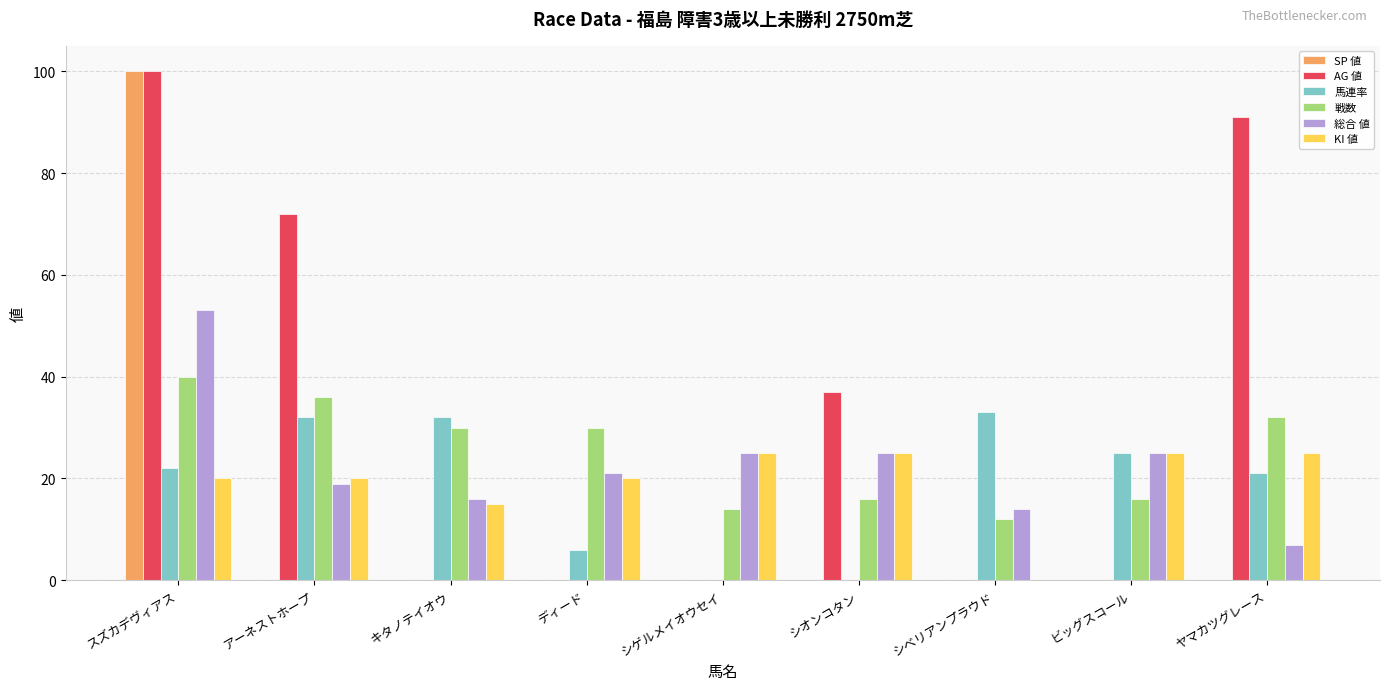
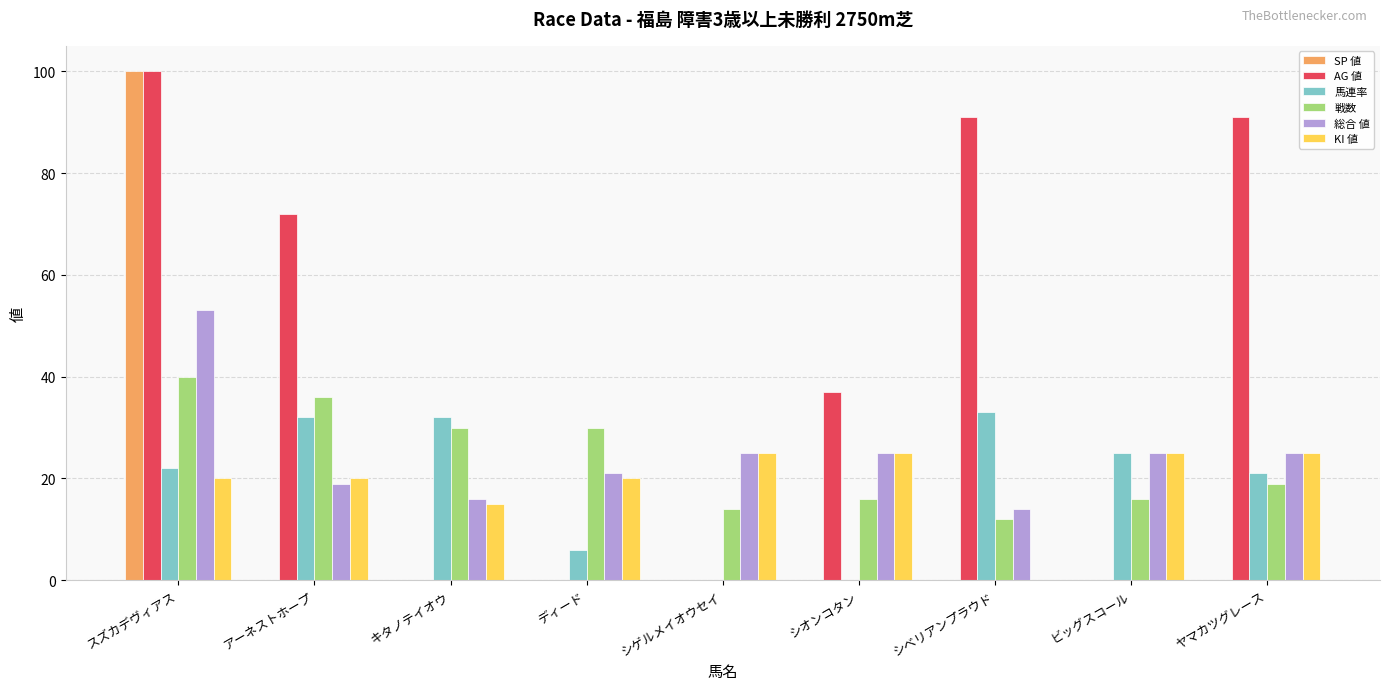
  {
    "AG 値": {
      "スズカデヴィアス": 100,
      "アーネストホープ": 72,
      "キタノテイオウ": 0,
      "ディード": 0,
      "シゲルメイオウセイ": 0,
      "シオンコタン": 37,
-     "シベリアンプラウド": 0,
+     "シベリアンプラウド": 91,
      "ビッグスコール": 0,
      "ヤマカツグレース": 91
    },
    "馬連率": {
      "スズカデヴィアス": 22,
      "アーネストホープ": 32,
      "キタノテイオウ": 32,
      "ディード": 6,
      "シゲルメイオウセイ": 0,
      "シオンコタン": 0,
      "シベリアンプラウド": 33,
      "ビッグスコール": 25,
      "ヤマカツグレース": 21
    },
    "戦数": {
      "スズカデヴィアス": 40,
      "アーネストホープ": 36,
      "キタノテイオウ": 30,
      "ディード": 30,
      "シゲルメイオウセイ": 14,
      "シオンコタン": 16,
      "シベリアンプラウド": 12,
      "ビッグスコール": 16,
-     "ヤマカツグレース": 32
+     "ヤマカツグレース": 19
    },
    "総合 値": {
      "スズカデヴィアス": 53,
      "アーネストホープ": 19,
      "キタノテイオウ": 16,
      "ディード": 21,
      "シゲルメイオウセイ": 25,
      "シオンコタン": 25,
      "シベリアンプラウド": 14,
      "ビッグスコール": 25,
-     "ヤマカツグレース": 7
+     "ヤマカツグレース": 25
    }
  }
